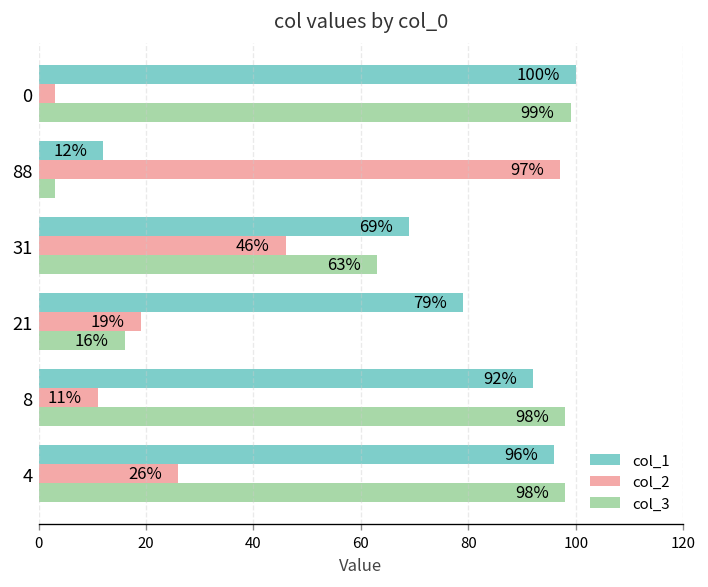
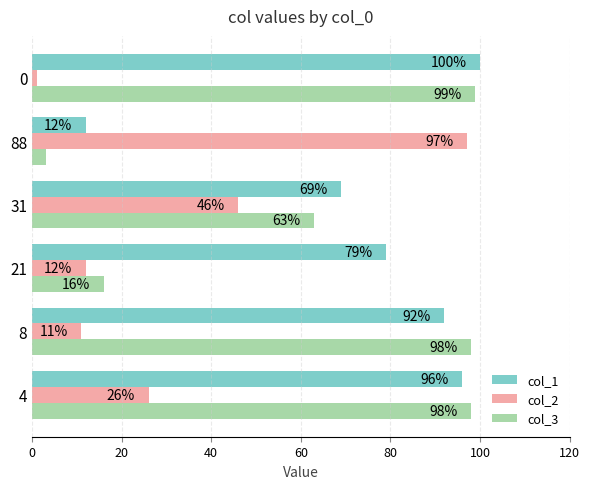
  {
    "col_2": {
-     "0": "3",
+     "0": "1",
      "88": "97%",
      "31": "46%",
-     "21": "19%",
+     "21": "12%",
      "8": "11%",
      "4": "26%"
    }
  }
